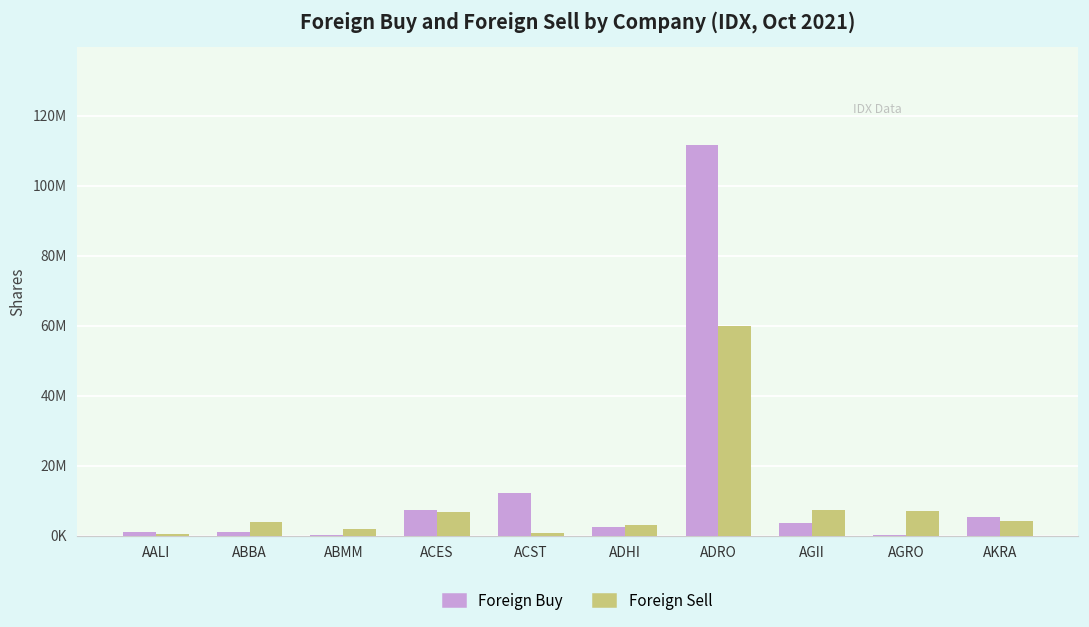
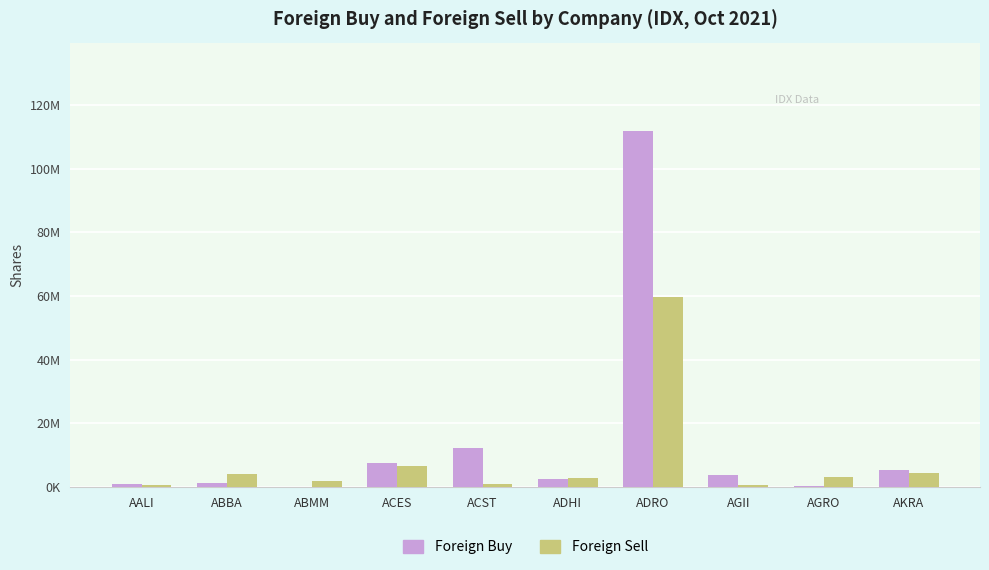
  {
    "Foreign Buy": {
      "AALI": 1000000,
      "ABBA": 1000000,
      "ACES": 7000000,
      "ACST": 12000000,
      "ADHI": 2000000,
      "ADRO": 112000000,
      "AGII": 4000000,
      "AKRA": 5000000
    },
    "Foreign Sell": {
      "ABBA": 4000000,
      "ABMM": 2000000,
      "ACES": 7000000,
      "ACST": 1000000,
      "ADHI": 3000000,
      "ADRO": 60000000,
-     "AGII": 7000000,
-     "AGRO": 7000000,
+     "AGII": 1000000,
+     "AGRO": 3000000,
      "AKRA": 4000000
    }
  }
